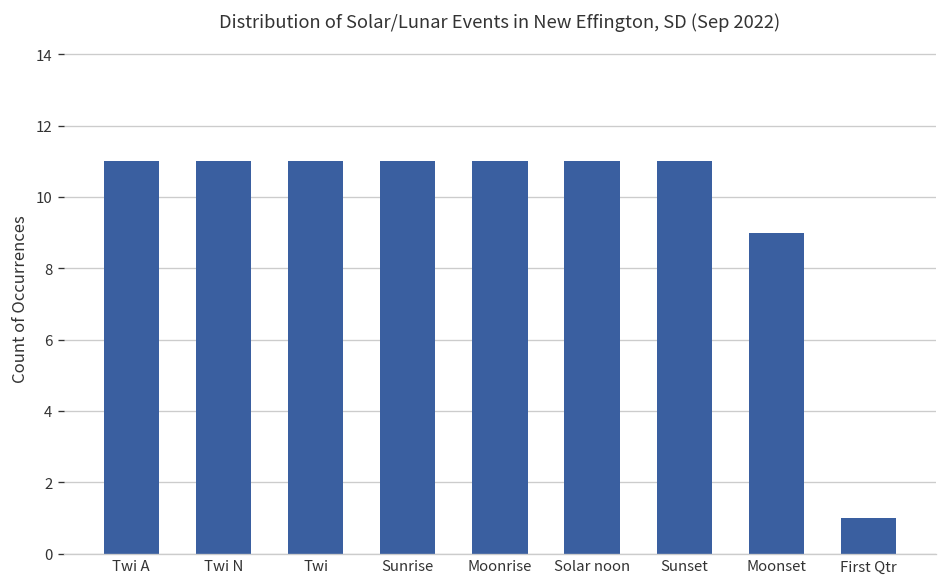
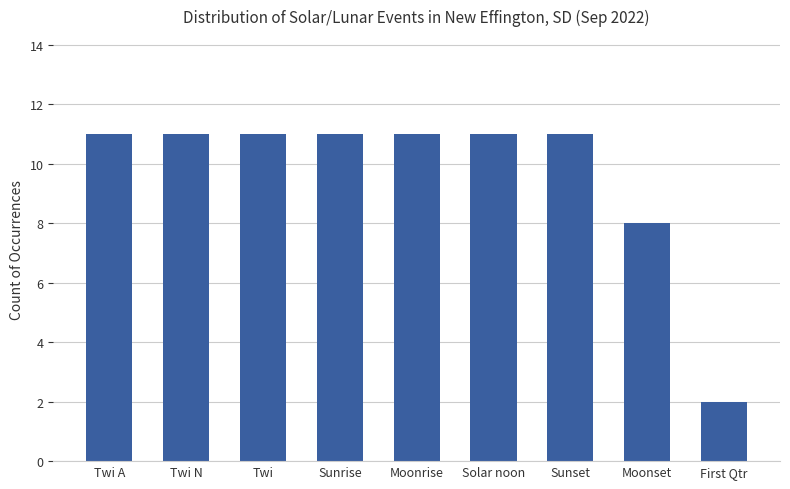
  {
    "Twi A": 11,
    "Twi N": 11,
    "Twi": 11,
    "Sunrise": 11,
    "Moonrise": 11,
    "Solar noon": 11,
    "Sunset": 11,
-   "Moonset": 9,
-   "First Qtr": 1
+   "Moonset": 8,
+   "First Qtr": 2
  }
